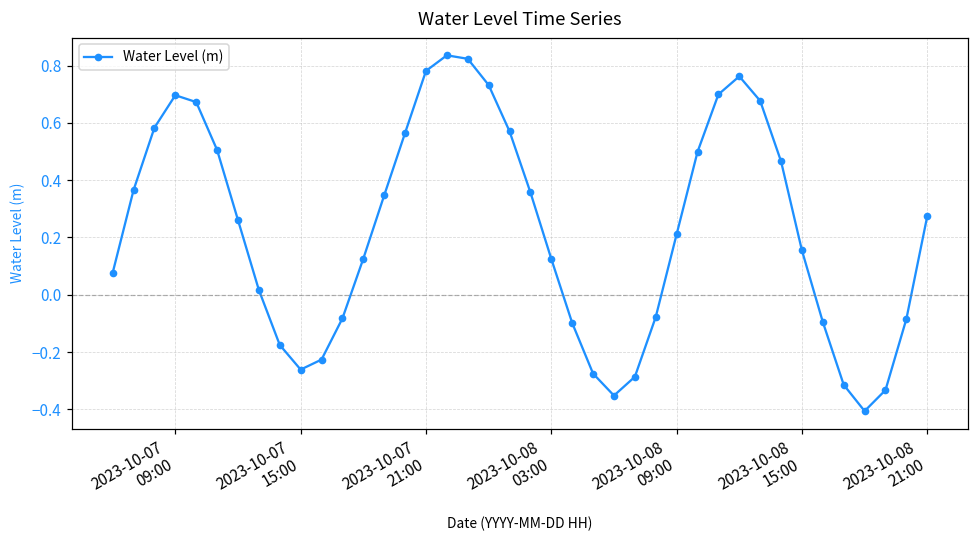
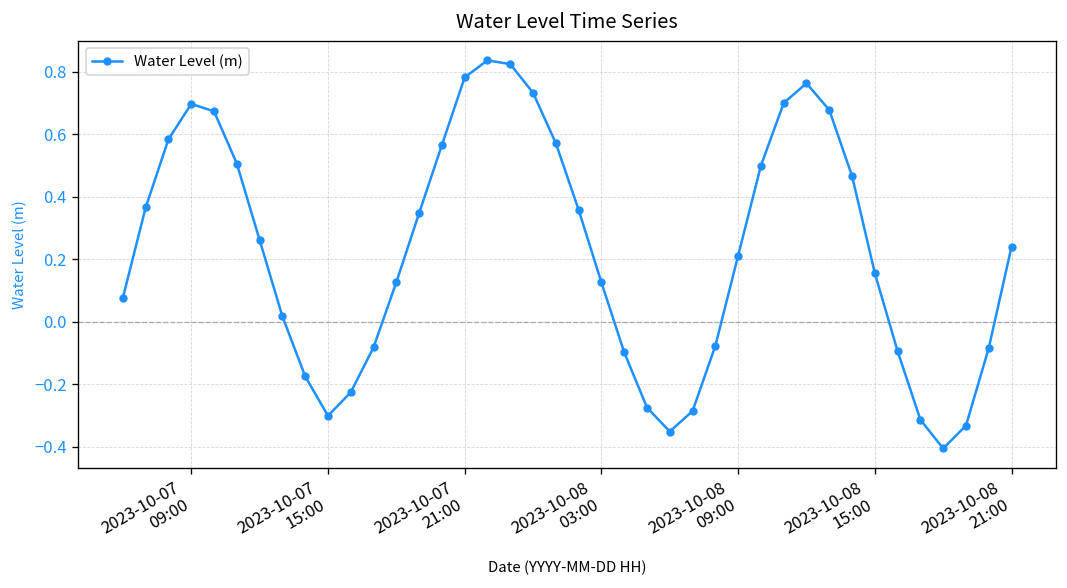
  {
    "2023-10-07 09:00": 0.70,
-   "2023-10-07 15:00": -0.26,
+   "2023-10-07 15:00": -0.30,
    "2023-10-07 21:00": 0.78,
    "2023-10-08 03:00": 0.13,
    "2023-10-08 09:00": 0.21,
    "2023-10-08 15:00": 0.15,
-   "2023-10-08 21:00": 0.27
+   "2023-10-08 21:00": 0.24
  }
